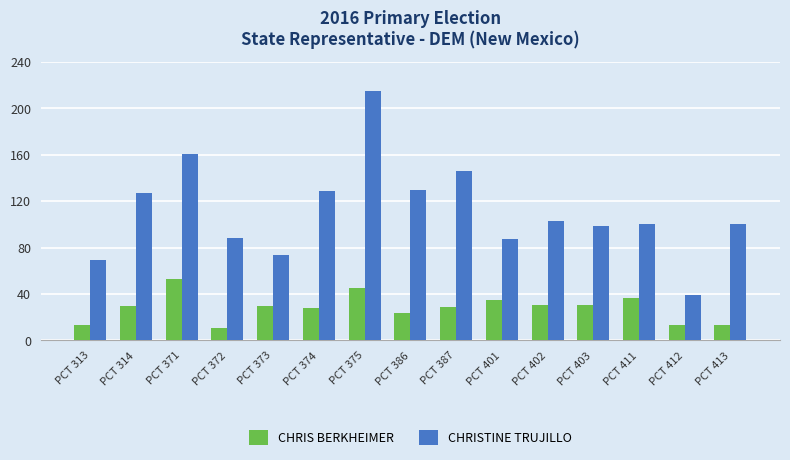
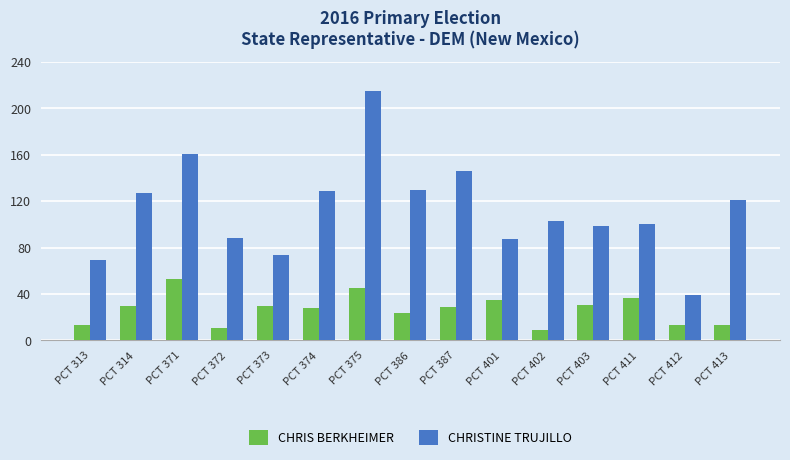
  {
    "CHRIS BERKHEIMER": {
      "PCT 313": 13,
      "PCT 314": 30,
      "PCT 371": 53,
      "PCT 372": 11,
      "PCT 373": 30,
      "PCT 374": 28,
      "PCT 375": 45,
      "PCT 386": 24,
      "PCT 387": 29,
      "PCT 401": 35,
-     "PCT 402": 31,
+     "PCT 402": 9,
      "PCT 403": 31,
      "PCT 411": 37,
      "PCT 412": 13,
      "PCT 413": 13
    },
    "CHRISTINE TRUJILLO": {
      "PCT 313": 69,
      "PCT 314": 127,
      "PCT 371": 161,
      "PCT 372": 88,
      "PCT 373": 74,
      "PCT 374": 129,
      "PCT 375": 215,
      "PCT 386": 130,
      "PCT 387": 146,
      "PCT 401": 87,
      "PCT 402": 103,
      "PCT 403": 99,
      "PCT 411": 100,
      "PCT 412": 39,
-     "PCT 413": 100
+     "PCT 413": 121
    }
  }
